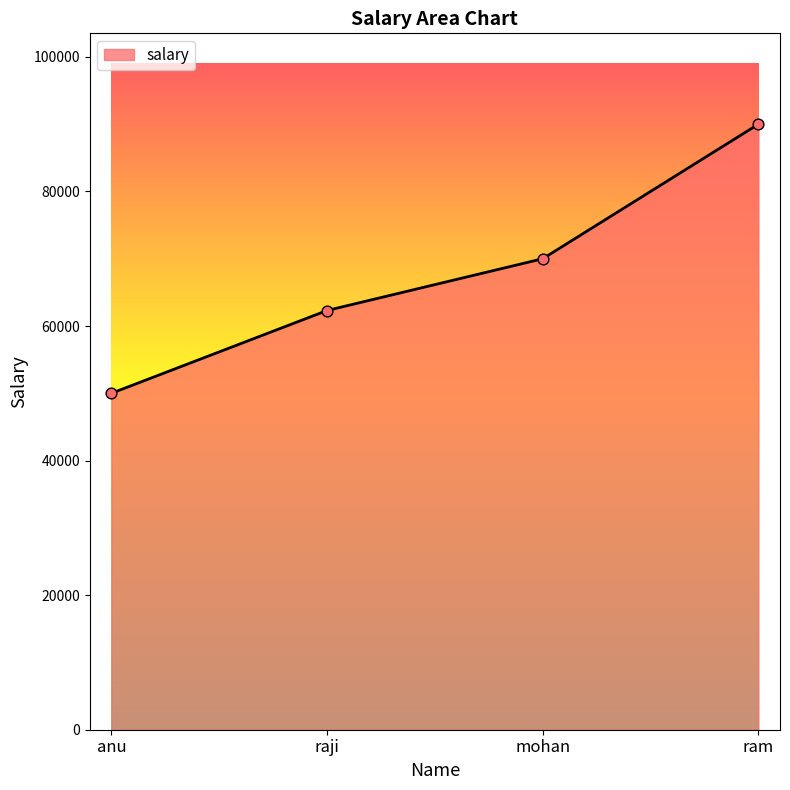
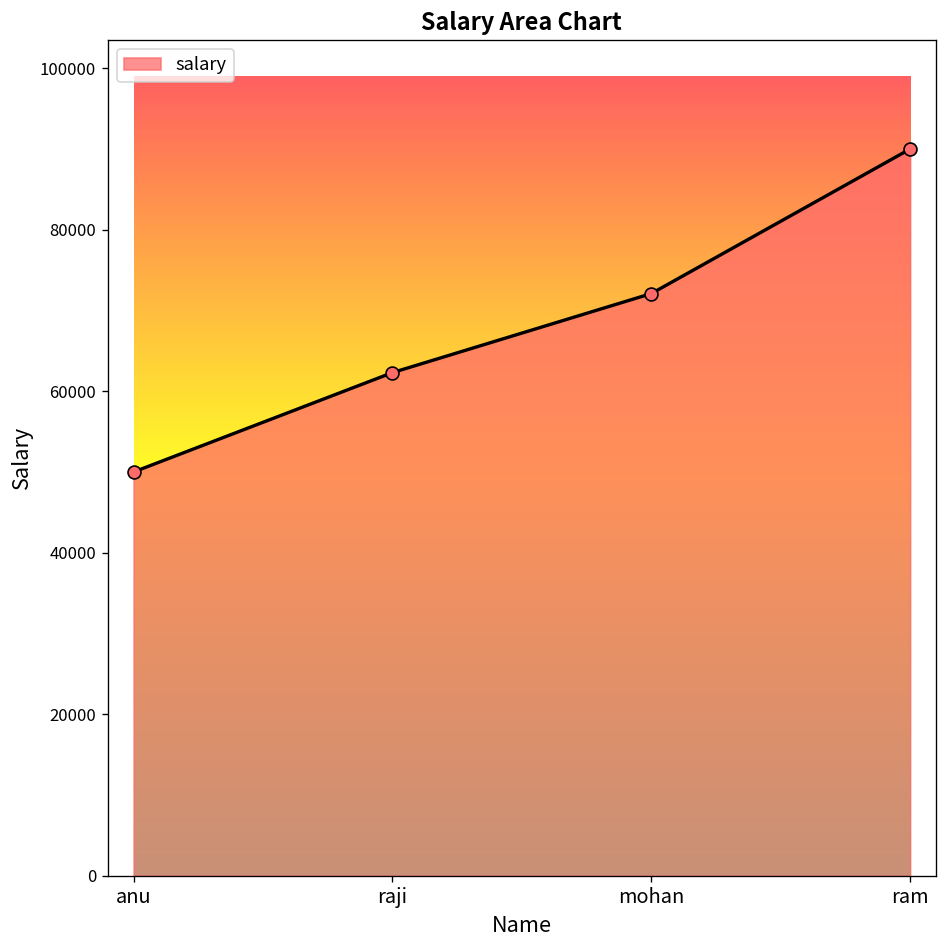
  {
    "anu": 50000,
    "raji": 62000,
-   "mohan": 70000,
+   "mohan": 72000,
    "ram": 90000
  }
